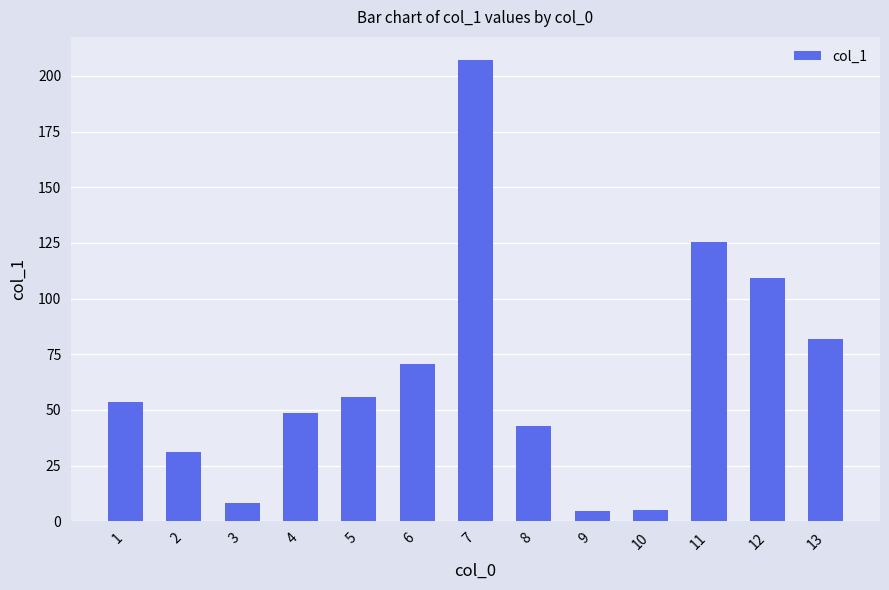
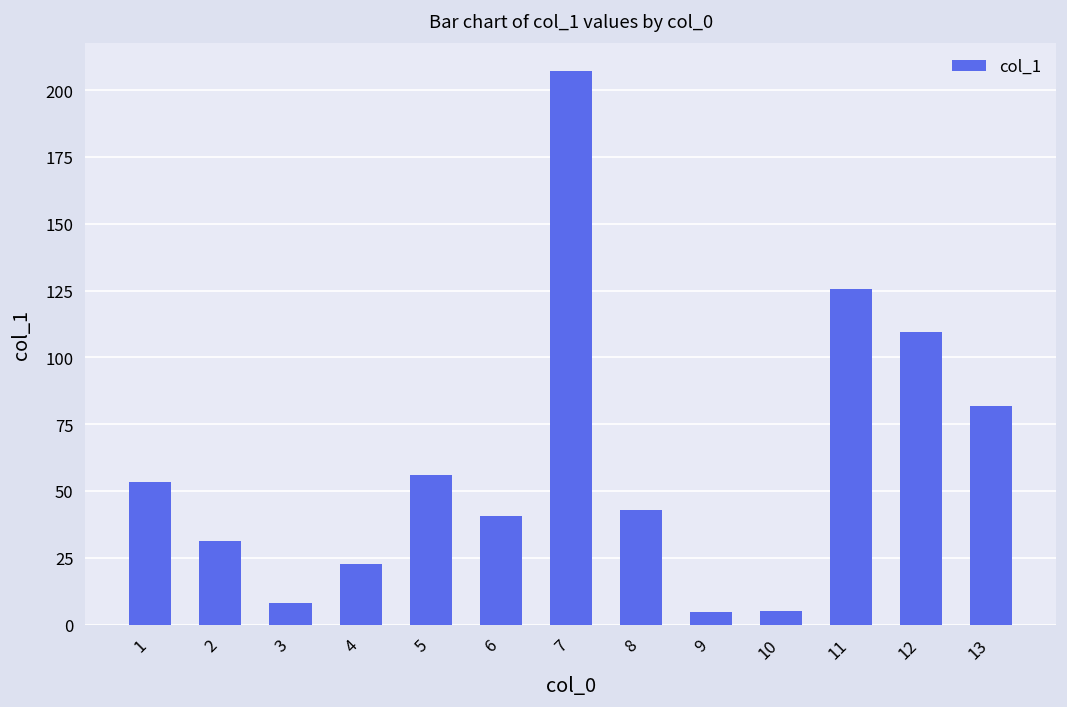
  {
    "1": 53,
    "2": 31,
    "3": 8,
-   "4": 49,
+   "4": 23,
    "5": 56,
-   "6": 71,
+   "6": 41,
    "7": 207,
    "8": 43,
    "9": 5,
    "10": 5,
    "11": 125,
    "12": 109,
    "13": 82
  }
